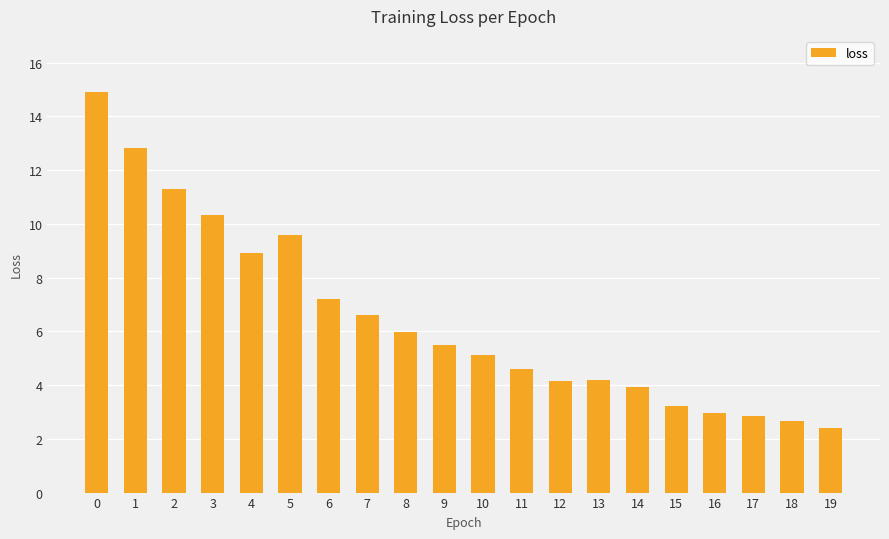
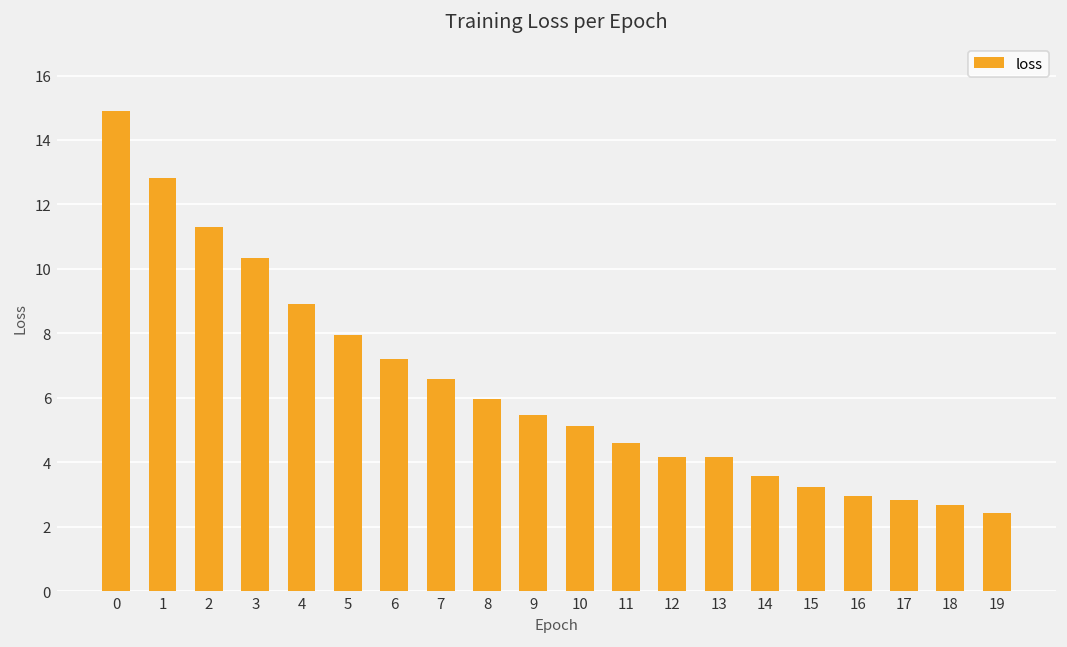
  {
    "0": 14.9,
    "1": 12.8,
    "2": 11.3,
    "3": 10.3,
    "4": 8.9,
-   "5": 9.6,
+   "5": 8.0,
    "6": 7.2,
    "7": 6.6,
    "8": 6.0,
    "9": 5.5,
    "10": 5.1,
    "11": 4.6,
    "12": 4.2,
    "13": 4.2,
-   "14": 3.9,
+   "14": 3.6,
    "15": 3.2,
    "16": 3.0,
    "17": 2.8,
    "18": 2.7,
    "19": 2.4
  }
